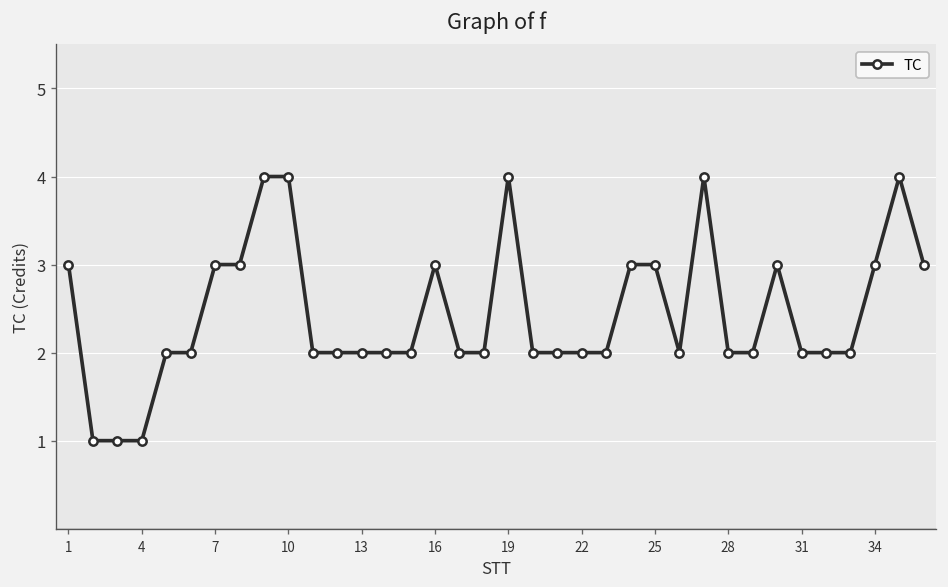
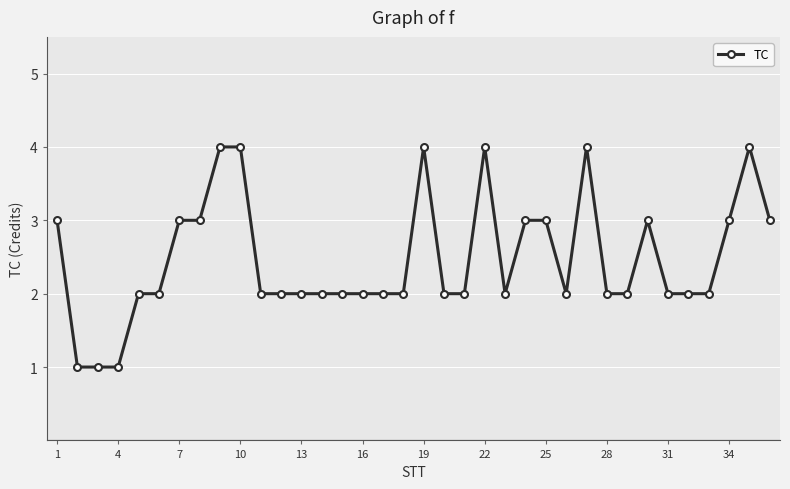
  {
    "1": 3,
    "4": 1,
    "7": 3,
    "10": 4,
    "13": 2,
-   "16": 3,
+   "16": 2,
    "19": 4,
-   "22": 2,
+   "22": 4,
    "25": 3,
    "28": 2,
    "31": 2,
    "34": 3
  }
